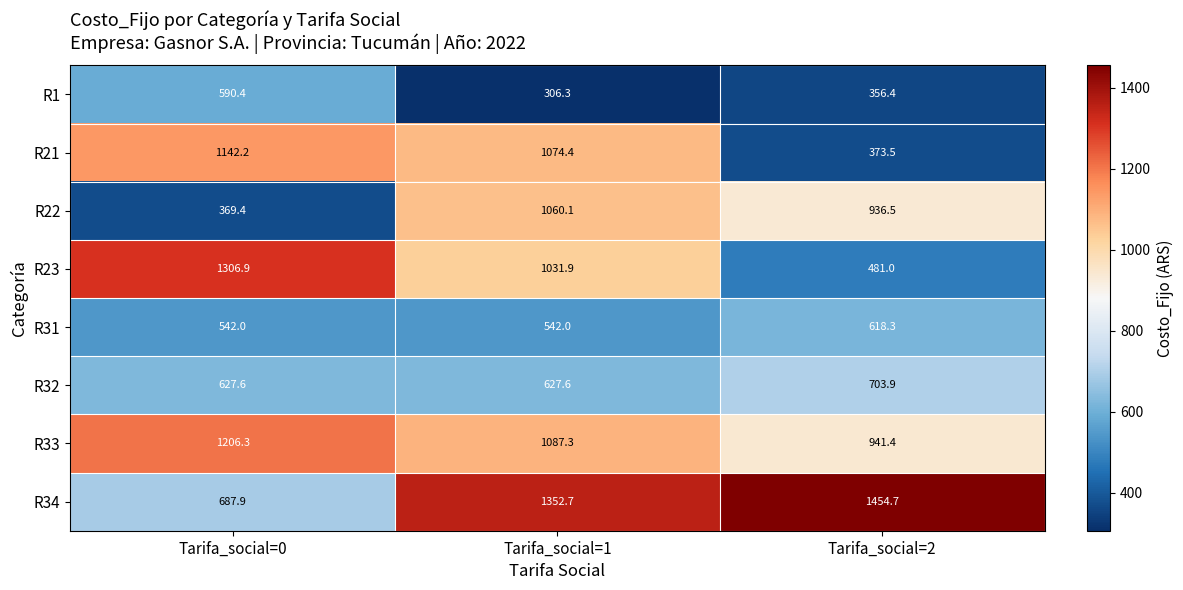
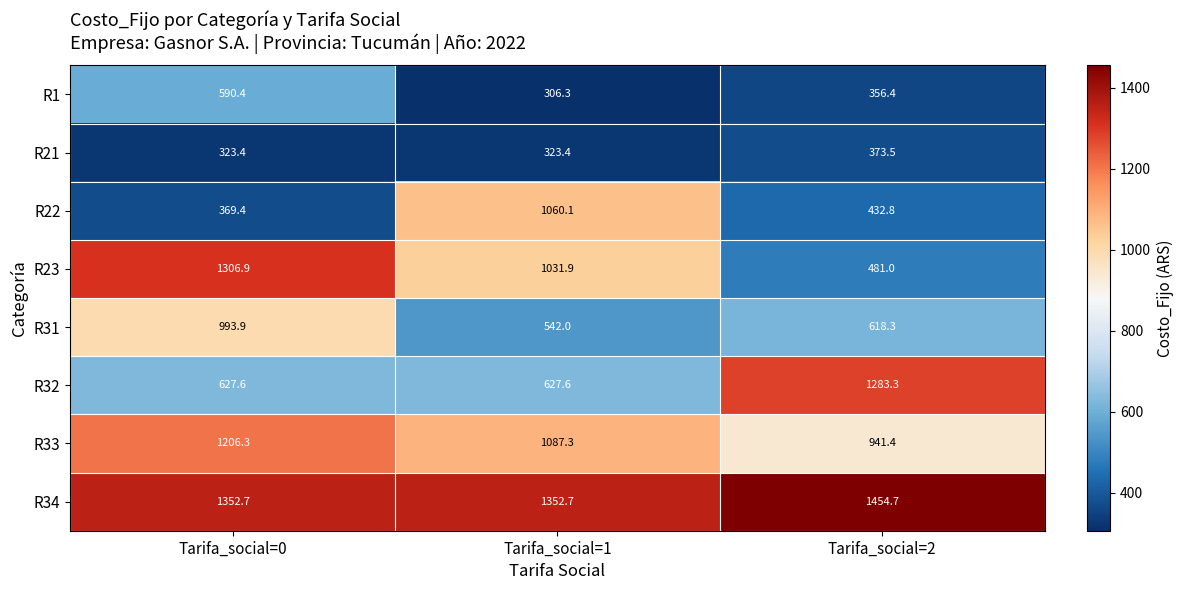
  {
    "R1": {
      "Tarifa_social=0": 590.4,
      "Tarifa_social=1": 306.3,
      "Tarifa_social=2": 356.4
    },
    "R21": {
-     "Tarifa_social=0": 1142.2,
-     "Tarifa_social=1": 1074.4,
+     "Tarifa_social=0": 323.4,
+     "Tarifa_social=1": 323.4,
      "Tarifa_social=2": 373.5
    },
    "R22": {
      "Tarifa_social=0": 369.4,
      "Tarifa_social=1": 1060.1,
-     "Tarifa_social=2": 936.5
+     "Tarifa_social=2": 432.8
    },
    "R23": {
      "Tarifa_social=0": 1306.9,
      "Tarifa_social=1": 1031.9,
      "Tarifa_social=2": 481.0
    },
    "R31": {
-     "Tarifa_social=0": 542.0,
+     "Tarifa_social=0": 993.9,
      "Tarifa_social=1": 542.0,
      "Tarifa_social=2": 618.3
    },
    "R32": {
      "Tarifa_social=0": 627.6,
      "Tarifa_social=1": 627.6,
-     "Tarifa_social=2": 703.9
+     "Tarifa_social=2": 1283.3
    },
    "R33": {
      "Tarifa_social=0": 1206.3,
      "Tarifa_social=1": 1087.3,
      "Tarifa_social=2": 941.4
    },
    "R34": {
-     "Tarifa_social=0": 687.9,
+     "Tarifa_social=0": 1352.7,
      "Tarifa_social=1": 1352.7,
      "Tarifa_social=2": 1454.7
    }
  }
